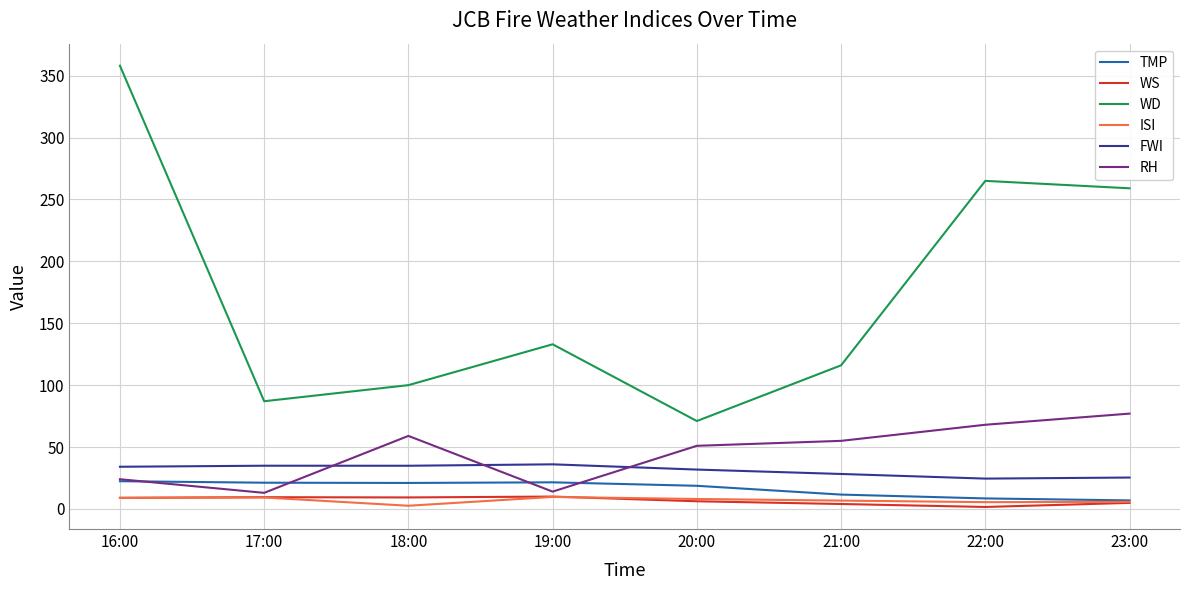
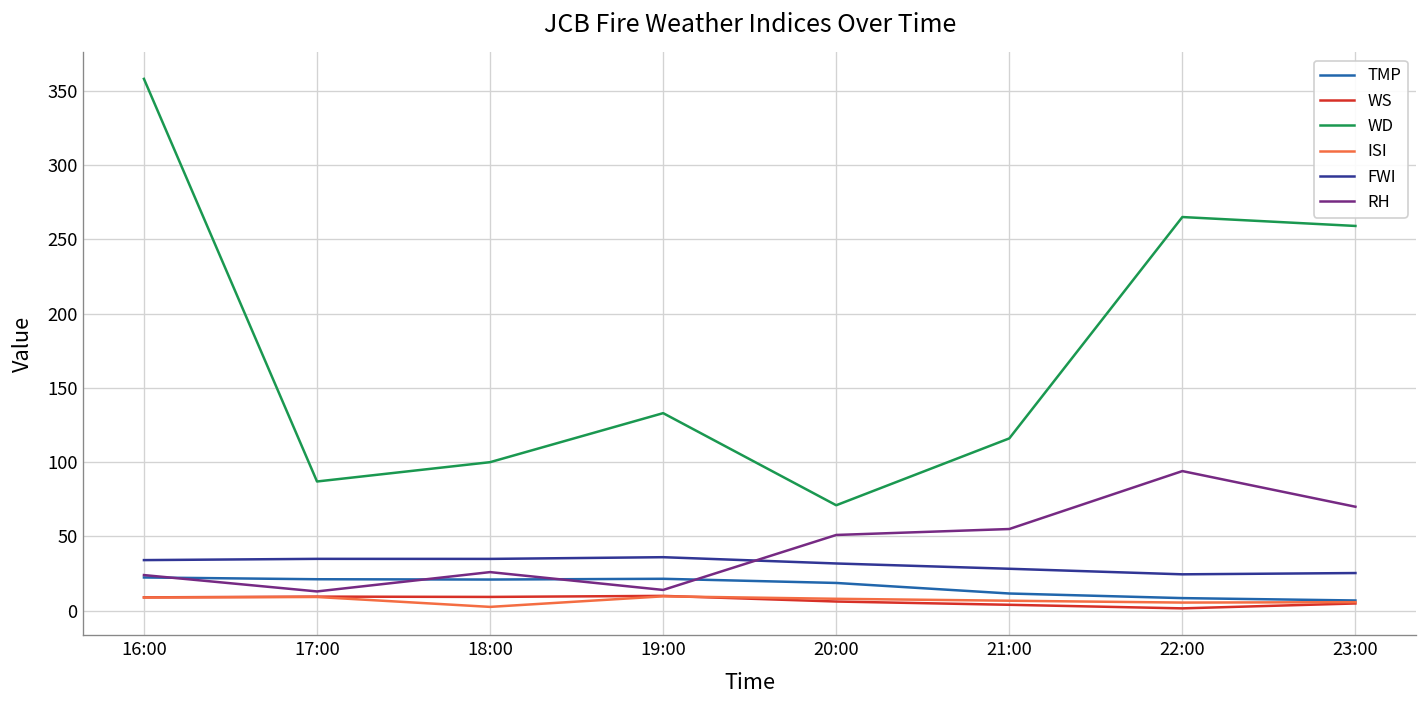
  {
    "WS": {
      "18:00": 9,
      "21:00": 4,
      "22:00": 2
    },
    "WD": {
      "16:00": 358,
      "17:00": 87,
      "18:00": 100,
      "19:00": 133,
      "20:00": 71,
      "21:00": 116,
      "22:00": 265,
      "23:00": 259
    },
    "ISI": {
      "18:00": 3,
      "21:00": 7,
      "22:00": 5
    },
    "RH": {
      "17:00": 13,
-     "18:00": 59,
+     "18:00": 26,
      "19:00": 14,
      "20:00": 51,
      "21:00": 55,
-     "22:00": 68,
-     "23:00": 77
+     "22:00": 94,
+     "23:00": 70
    }
  }
